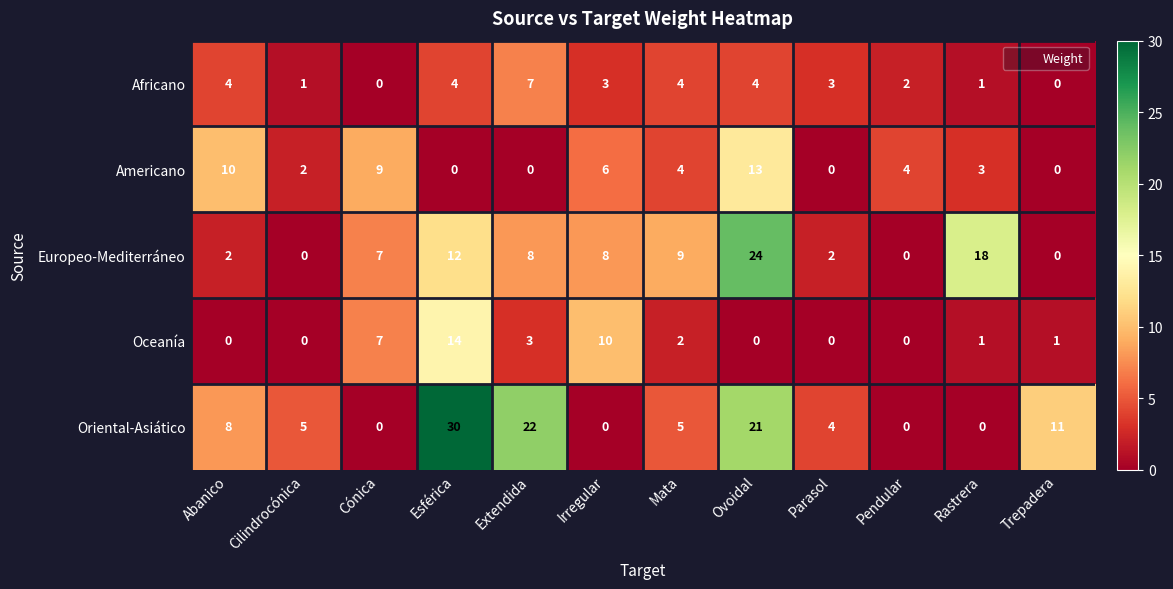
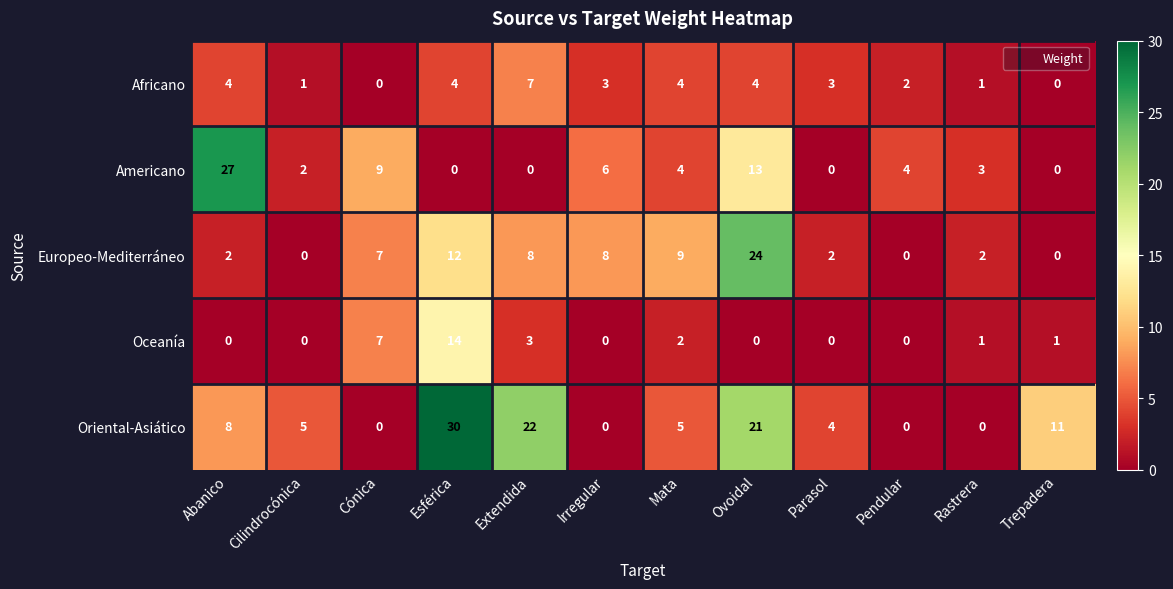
  {
    "Africano": {
      "Abanico": 4,
      "Cilindrocónica": 1,
      "Cónica": 0,
      "Esférica": 4,
      "Extendida": 7,
      "Irregular": 3,
      "Mata": 4,
      "Ovoidal": 4,
      "Parasol": 3,
      "Pendular": 2,
      "Rastrera": 1,
      "Trepadera": 0
    },
    "Americano": {
-     "Abanico": 10,
+     "Abanico": 27,
      "Cilindrocónica": 2,
      "Cónica": 9,
      "Esférica": 0,
      "Extendida": 0,
      "Irregular": 6,
      "Mata": 4,
      "Ovoidal": 13,
      "Parasol": 0,
      "Pendular": 4,
      "Rastrera": 3,
      "Trepadera": 0
    },
    "Europeo-Mediterráneo": {
      "Abanico": 2,
      "Cilindrocónica": 0,
      "Cónica": 7,
      "Esférica": 12,
      "Extendida": 8,
      "Irregular": 8,
      "Mata": 9,
      "Ovoidal": 24,
      "Parasol": 2,
      "Pendular": 0,
-     "Rastrera": 18,
+     "Rastrera": 2,
      "Trepadera": 0
    },
    "Oceanía": {
      "Abanico": 0,
      "Cilindrocónica": 0,
      "Cónica": 7,
      "Esférica": 14,
      "Extendida": 3,
-     "Irregular": 10,
+     "Irregular": 0,
      "Mata": 2,
      "Ovoidal": 0,
      "Parasol": 0,
      "Pendular": 0,
      "Rastrera": 1,
      "Trepadera": 1
    },
    "Oriental-Asiático": {
      "Abanico": 8,
      "Cilindrocónica": 5,
      "Cónica": 0,
      "Esférica": 30,
      "Extendida": 22,
      "Irregular": 0,
      "Mata": 5,
      "Ovoidal": 21,
      "Parasol": 4,
      "Pendular": 0,
      "Rastrera": 0,
      "Trepadera": 11
    }
  }
